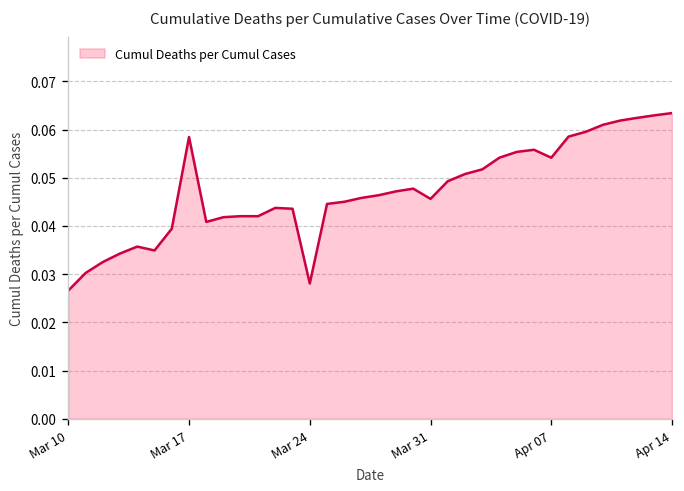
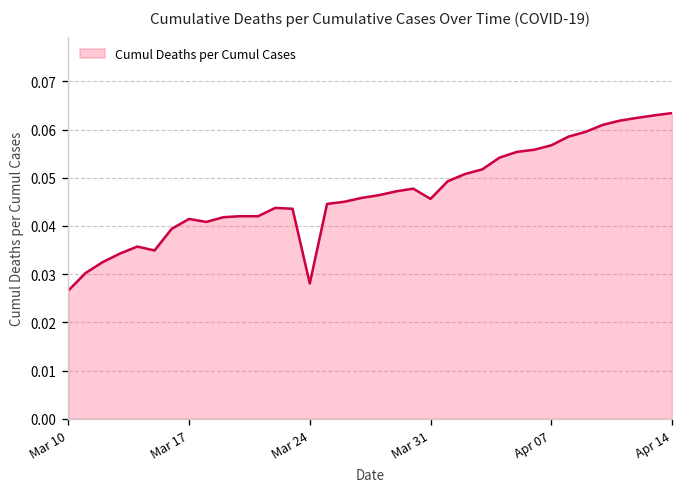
  {
    "Mar 10": 0.027,
-   "Mar 17": 0.058,
+   "Mar 17": 0.041,
    "Mar 24": 0.028,
    "Mar 31": 0.046,
-   "Apr 07": 0.054,
+   "Apr 07": 0.057,
    "Apr 14": 0.063
  }
